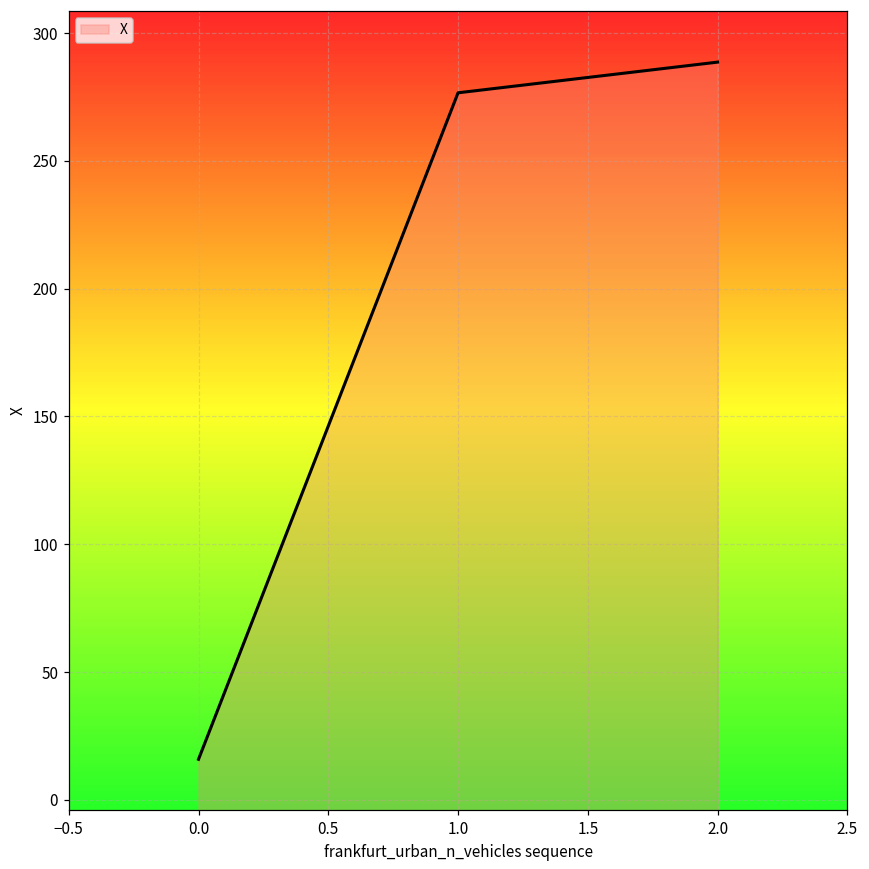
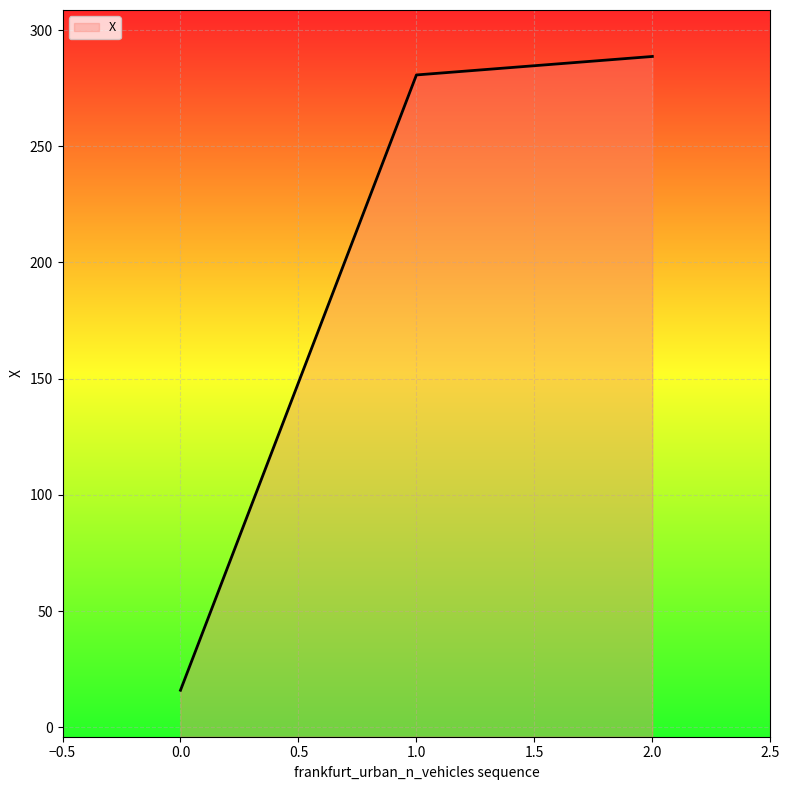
  {
    "0.0": 16,
-   "1.0": 277,
+   "1.0": 281,
    "2.0": 289
  }
